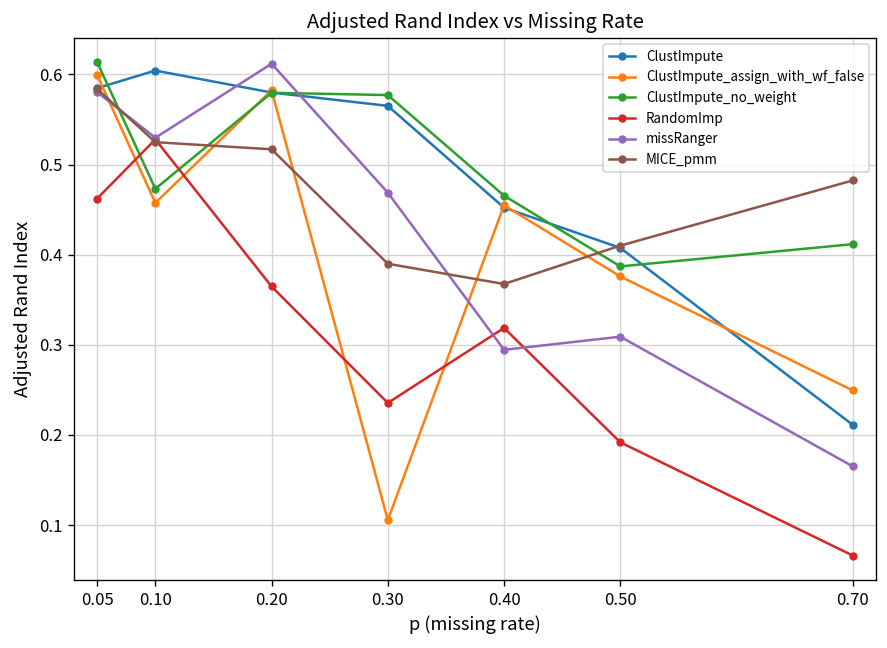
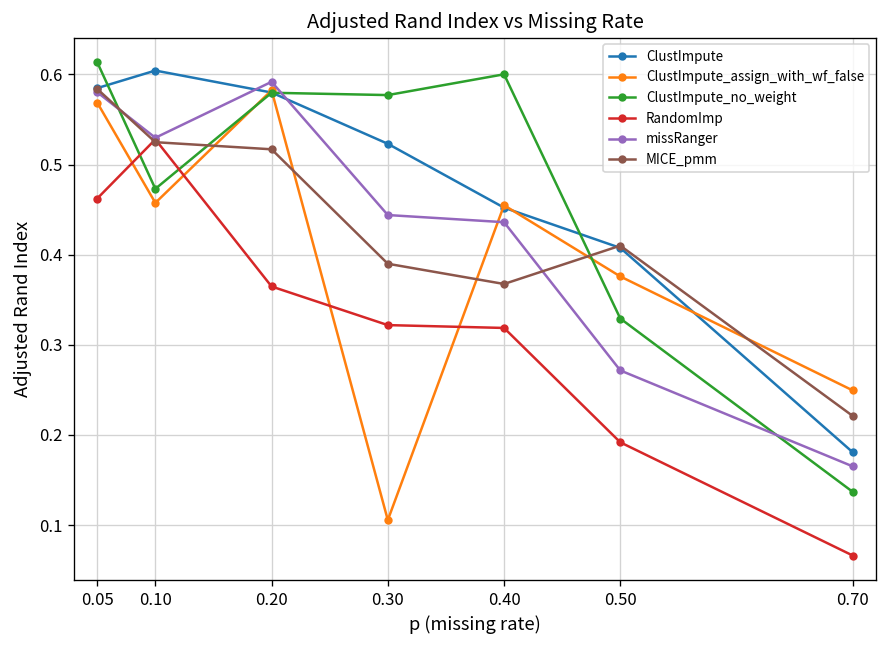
  {
    "ClustImpute": {
      "0.10": 0.60,
-     "0.30": 0.57,
-     "0.70": 0.21
+     "0.30": 0.52,
+     "0.70": 0.18
    },
    "ClustImpute_assign_with_wf_false": {
-     "0.05": 0.60,
+     "0.05": 0.57,
      "0.10": 0.46,
      "0.30": 0.11,
      "0.50": 0.38,
      "0.70": 0.25
    },
    "ClustImpute_no_weight": {
      "0.05": 0.61,
      "0.10": 0.47,
      "0.30": 0.58,
-     "0.40": 0.47,
-     "0.50": 0.39,
-     "0.70": 0.41
+     "0.40": 0.60,
+     "0.50": 0.33,
+     "0.70": 0.14
    },
    "RandomImp": {
      "0.05": 0.46,
      "0.20": 0.36,
-     "0.30": 0.24,
+     "0.30": 0.32,
      "0.40": 0.32,
      "0.50": 0.19,
      "0.70": 0.07
    },
    "missRanger": {
      "0.05": 0.58,
-     "0.20": 0.61,
-     "0.30": 0.47,
-     "0.40": 0.29,
-     "0.50": 0.31,
+     "0.20": 0.59,
+     "0.30": 0.44,
+     "0.40": 0.44,
+     "0.50": 0.27,
      "0.70": 0.17
    },
    "MICE_pmm": {
      "0.20": 0.52,
      "0.30": 0.39,
      "0.40": 0.37,
-     "0.70": 0.48
+     "0.70": 0.22
    }
  }
